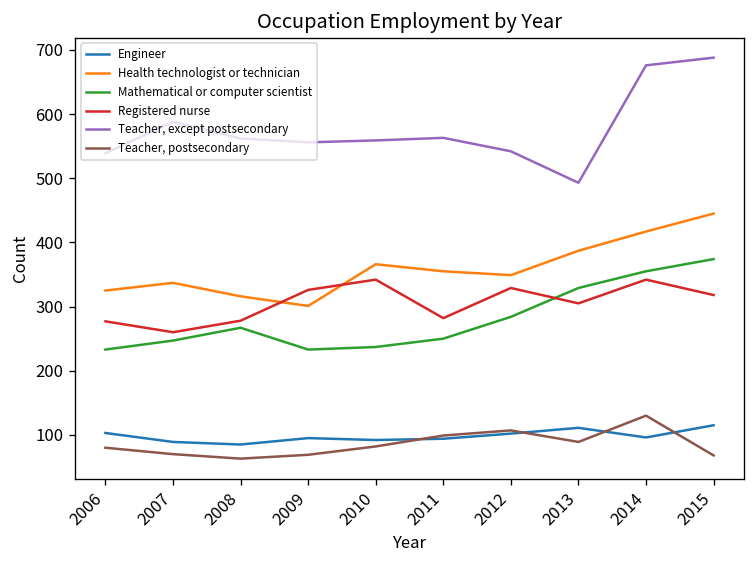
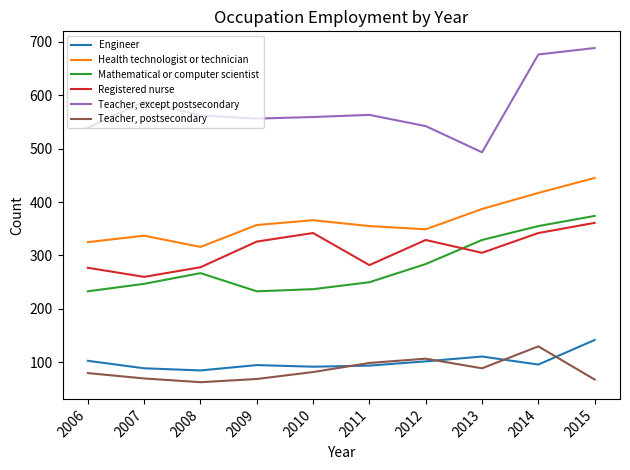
  {
    "Engineer": {
      "2006": 100,
      "2007": 90,
      "2008": 90,
      "2009": 100,
      "2010": 90,
      "2011": 90,
      "2012": 100,
      "2013": 110,
      "2014": 100,
-     "2015": 120
+     "2015": 140
    },
    "Health technologist or technician": {
      "2006": 330,
      "2007": 340,
      "2008": 320,
-     "2009": 300,
+     "2009": 360,
      "2010": 370,
      "2011": 360,
      "2012": 350,
      "2013": 390,
      "2014": 420,
      "2015": 450
    },
    "Mathematical or computer scientist": {
      "2006": 230,
      "2007": 250,
      "2008": 270,
      "2009": 230,
      "2010": 240,
      "2011": 250,
      "2012": 280,
      "2013": 330,
      "2014": 360,
      "2015": 370
    },
    "Registered nurse": {
      "2006": 280,
      "2007": 260,
      "2008": 280,
      "2009": 330,
      "2010": 340,
      "2011": 280,
      "2012": 330,
      "2013": 310,
      "2014": 340,
-     "2015": 320
+     "2015": 360
    },
    "Teacher, except postsecondary": {
      "2010": 560,
      "2011": 560,
      "2012": 540,
      "2013": 490,
      "2014": 680,
      "2015": 690
    },
    "Teacher, postsecondary": {
      "2006": 80,
      "2007": 70,
      "2008": 60,
      "2009": 70,
      "2010": 80,
      "2011": 100,
      "2012": 110,
      "2013": 90,
      "2014": 130,
      "2015": 70
    }
  }
